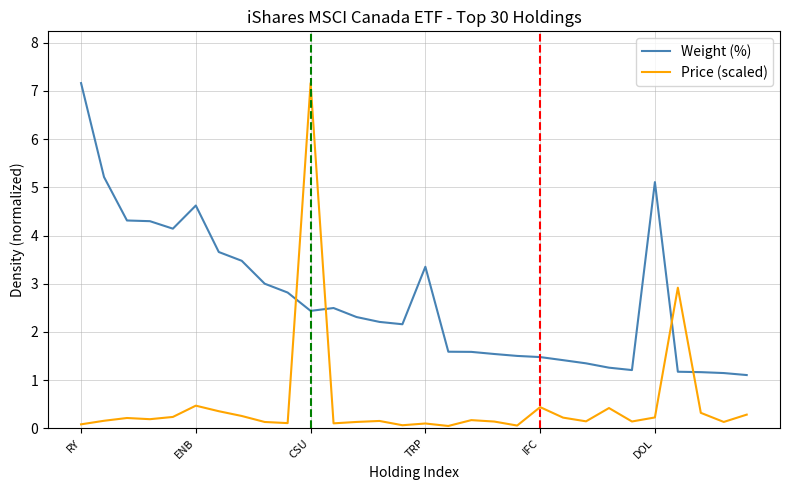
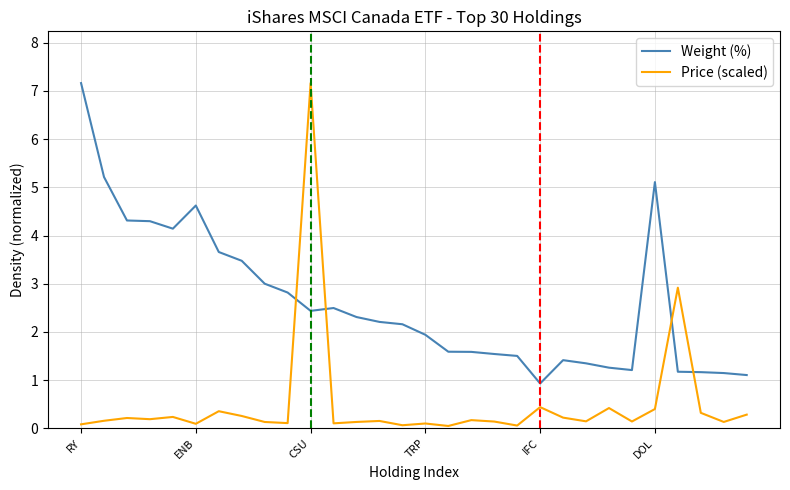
  {
    "Weight (%)": {
      "RY": 7.2,
      "ENB": 4.6,
      "CSU": 2.4,
-     "TRP": 3.4,
-     "IFC": 1.5,
+     "TRP": 1.9,
+     "IFC": 0.9,
      "DOL": 5.1
    },
    "Price (scaled)": {
      "RY": 0.1,
-     "ENB": 0.5,
+     "ENB": 0.1,
      "CSU": 7.2,
      "TRP": 0.1,
      "IFC": 0.4,
-     "DOL": 0.2
+     "DOL": 0.4
    }
  }
